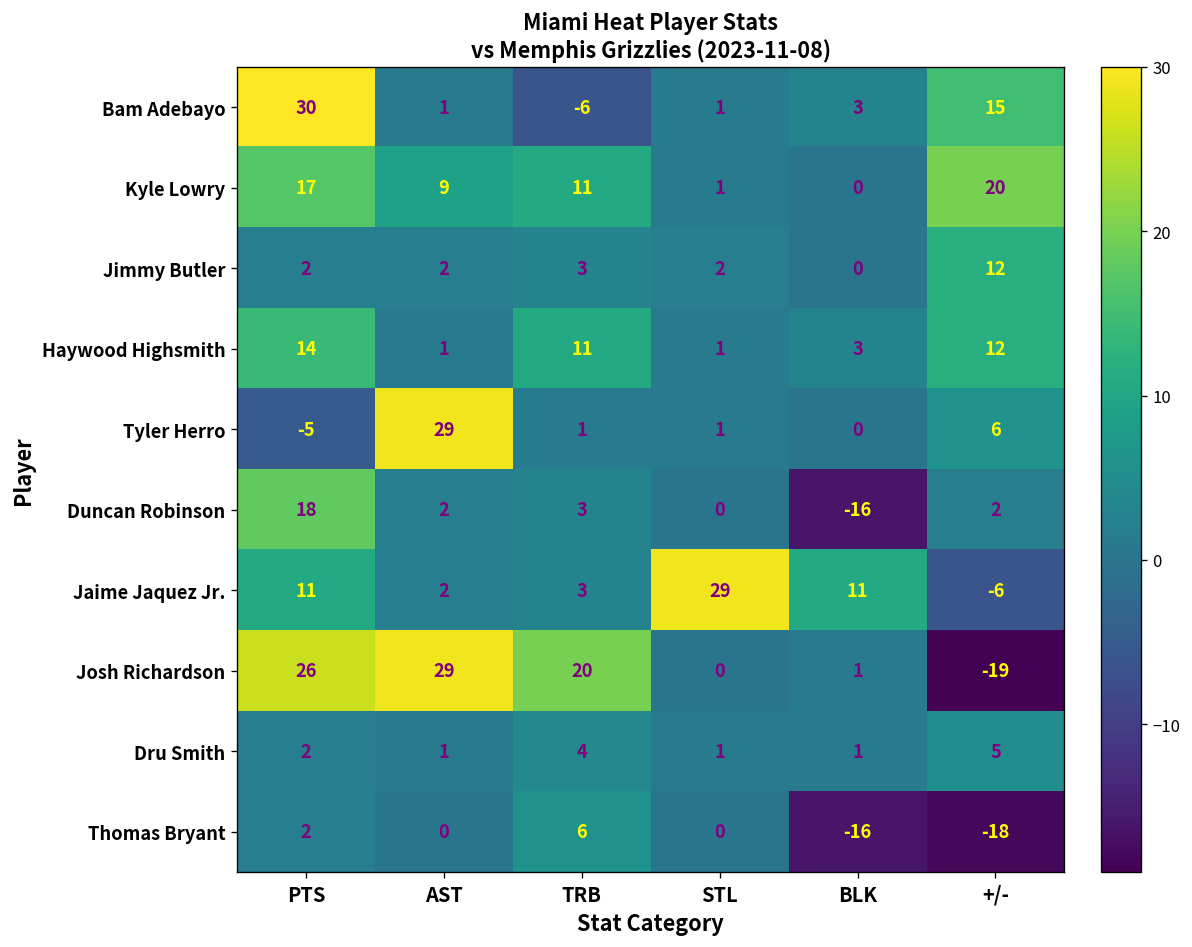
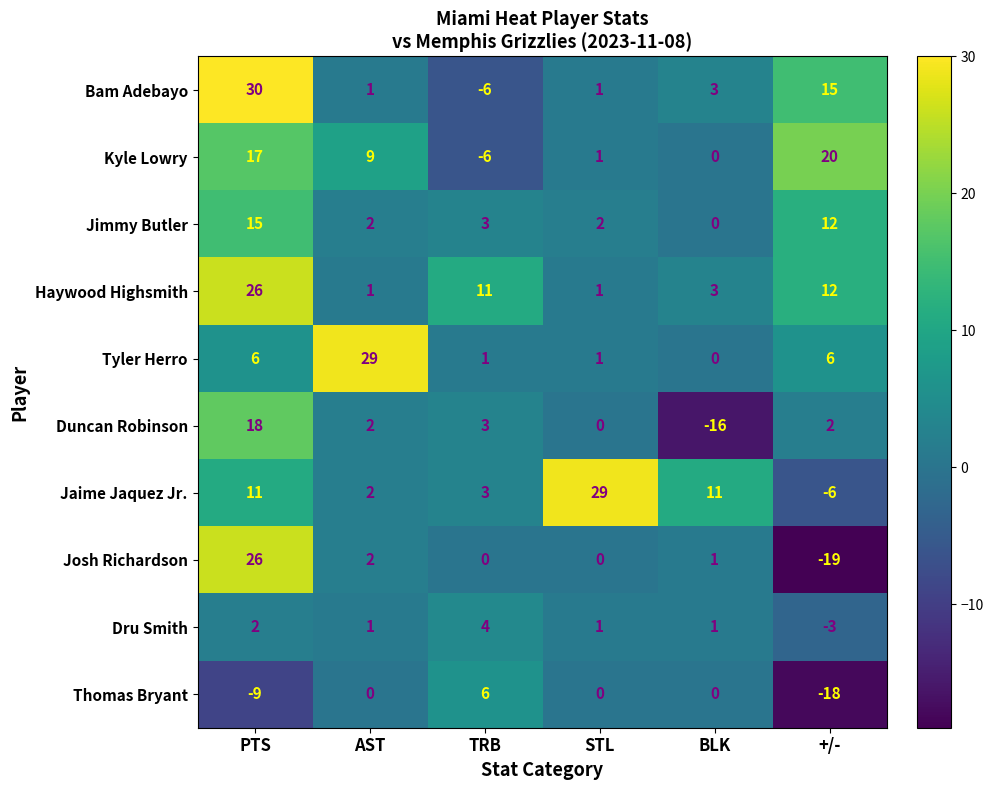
  {
    "Bam Adebayo": {
      "PTS": 30,
      "AST": 1,
      "TRB": -6,
      "STL": 1,
      "BLK": 3,
      "+/-": 15
    },
    "Kyle Lowry": {
      "PTS": 17,
      "AST": 9,
-     "TRB": 11,
+     "TRB": -6,
      "STL": 1,
      "BLK": 0,
      "+/-": 20
    },
    "Jimmy Butler": {
-     "PTS": 2,
+     "PTS": 15,
      "AST": 2,
      "TRB": 3,
      "STL": 2,
      "BLK": 0,
      "+/-": 12
    },
    "Haywood Highsmith": {
-     "PTS": 14,
+     "PTS": 26,
      "AST": 1,
      "TRB": 11,
      "STL": 1,
      "BLK": 3,
      "+/-": 12
    },
    "Tyler Herro": {
-     "PTS": -5,
+     "PTS": 6,
      "AST": 29,
      "TRB": 1,
      "STL": 1,
      "BLK": 0,
      "+/-": 6
    },
    "Duncan Robinson": {
      "PTS": 18,
      "AST": 2,
      "TRB": 3,
      "STL": 0,
      "BLK": -16,
      "+/-": 2
    },
    "Jaime Jaquez Jr.": {
      "PTS": 11,
      "AST": 2,
      "TRB": 3,
      "STL": 29,
      "BLK": 11,
      "+/-": -6
    },
    "Josh Richardson": {
      "PTS": 26,
-     "AST": 29,
-     "TRB": 20,
+     "AST": 2,
+     "TRB": 0,
      "STL": 0,
      "BLK": 1,
      "+/-": -19
    },
    "Dru Smith": {
      "PTS": 2,
      "AST": 1,
      "TRB": 4,
      "STL": 1,
      "BLK": 1,
-     "+/-": 5
+     "+/-": -3
    },
    "Thomas Bryant": {
-     "PTS": 2,
+     "PTS": -9,
      "AST": 0,
      "TRB": 6,
      "STL": 0,
-     "BLK": -16,
+     "BLK": 0,
      "+/-": -18
    }
  }
